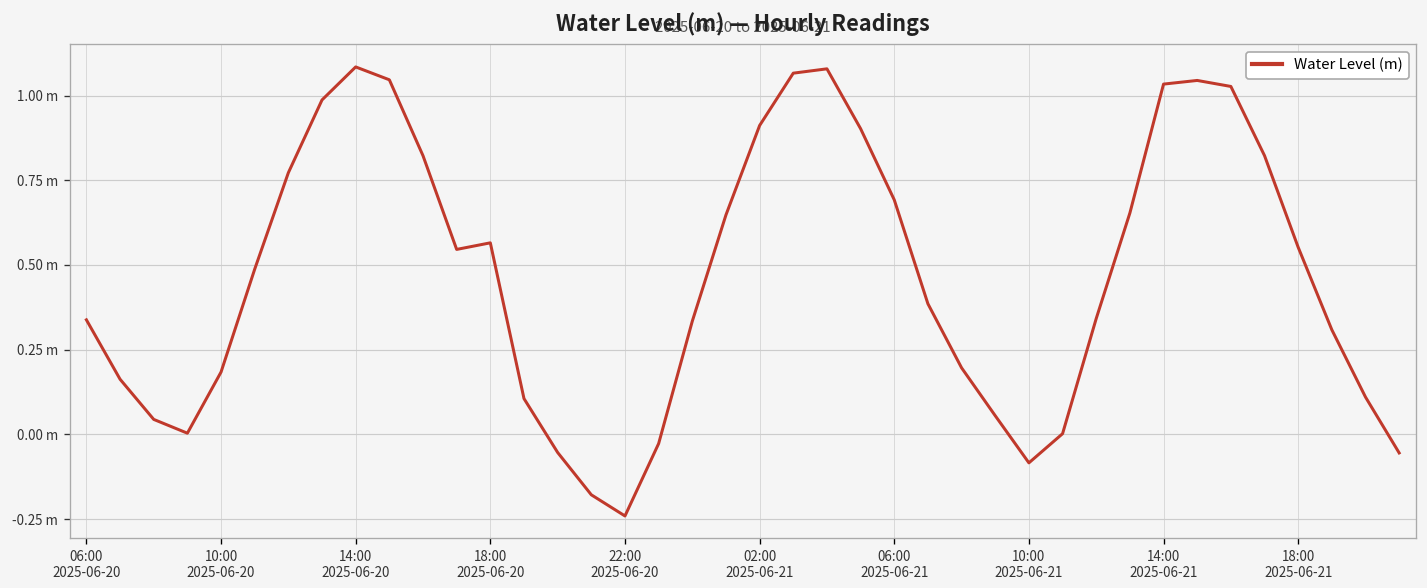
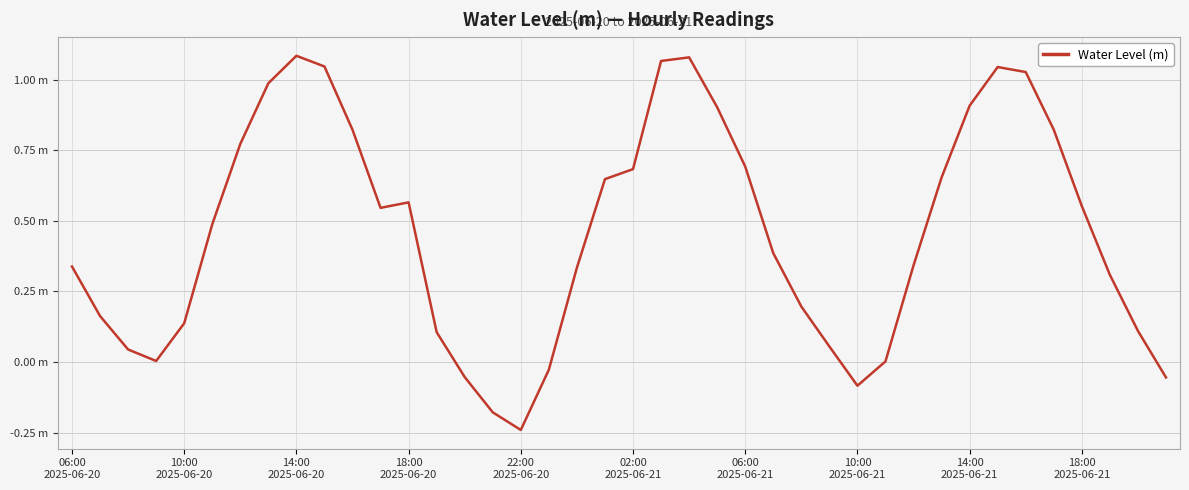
  {
    "06:00 2025-06-20": "0.34 m",
-   "10:00 2025-06-20": "0.18 m",
+   "10:00 2025-06-20": "0.14 m",
    "14:00 2025-06-20": "1.08 m",
    "18:00 2025-06-20": "0.57 m",
    "22:00 2025-06-20": "-0.24 m",
-   "02:00 2025-06-21": "0.91 m",
+   "02:00 2025-06-21": "0.68 m",
    "06:00 2025-06-21": "0.69 m",
    "10:00 2025-06-21": "-0.08 m",
-   "14:00 2025-06-21": "1.03 m",
+   "14:00 2025-06-21": "0.91 m",
    "18:00 2025-06-21": "0.55 m"
  }
